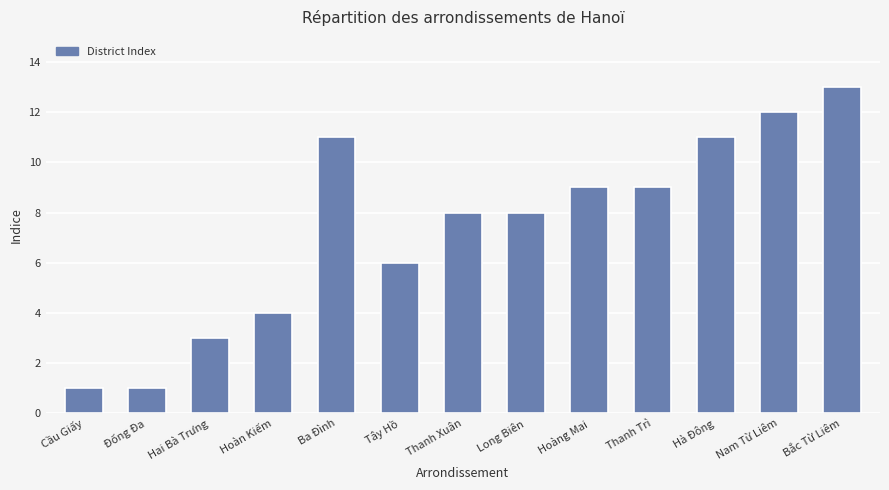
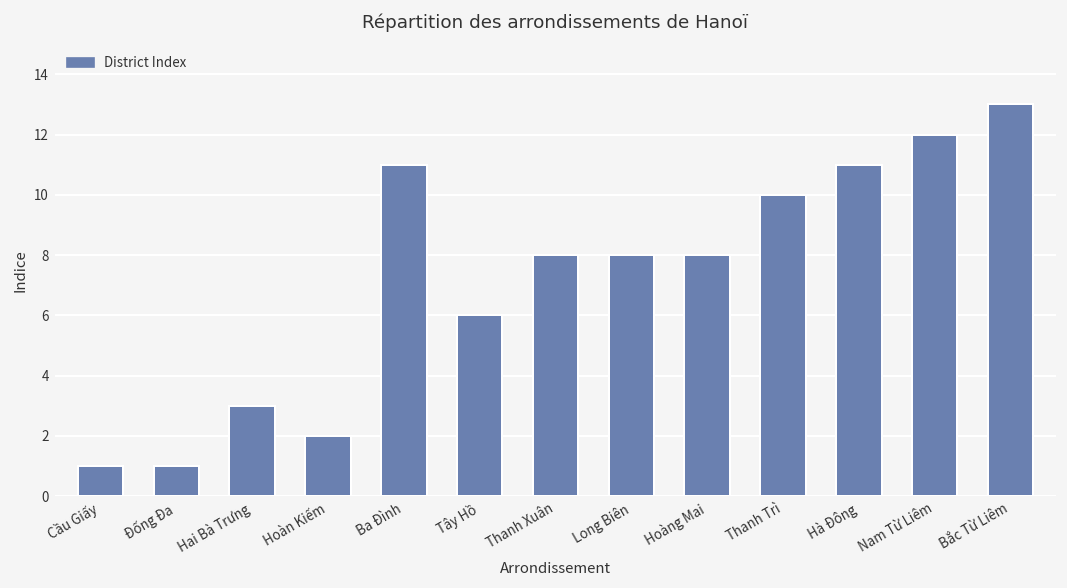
  {
    "Cầu Giấy": 1,
    "Đống Đa": 1,
    "Hai Bà Trưng": 3,
-   "Hoàn Kiếm": 4,
+   "Hoàn Kiếm": 2,
    "Ba Đình": 11,
    "Tây Hồ": 6,
    "Thanh Xuân": 8,
    "Long Biên": 8,
-   "Hoàng Mai": 9,
-   "Thanh Trì": 9,
+   "Hoàng Mai": 8,
+   "Thanh Trì": 10,
    "Hà Đông": 11,
    "Nam Từ Liêm": 12,
    "Bắc Từ Liêm": 13
  }
